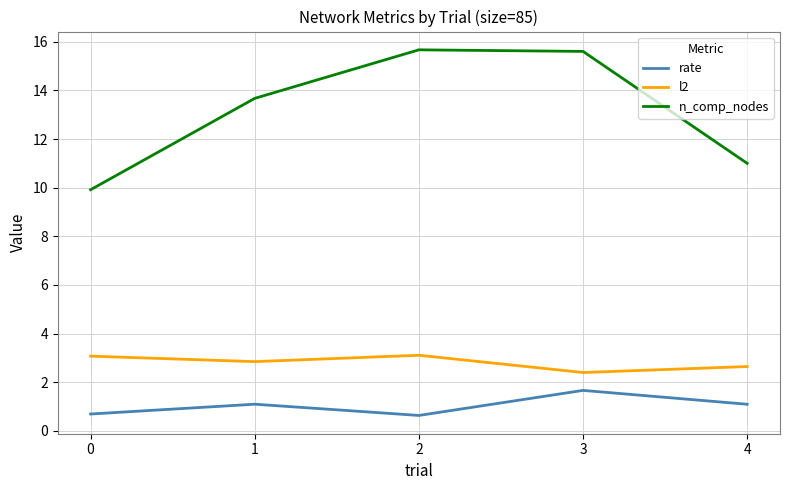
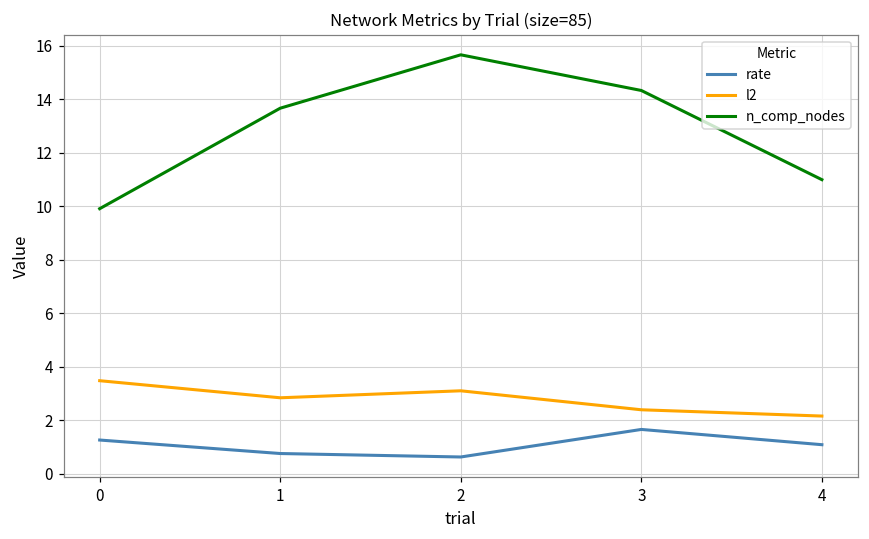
  {
    "rate": {
-     "0": 0.7,
-     "1": 1.1,
+     "0": 1.3,
+     "1": 0.8,
      "2": 0.6,
      "3": 1.7,
      "4": 1.1
    },
    "l2": {
-     "0": 3.1,
+     "0": 3.5,
      "1": 2.8,
      "2": 3.1,
      "3": 2.4,
-     "4": 2.6
+     "4": 2.2
    },
    "n_comp_nodes": {
      "0": 9.9,
      "1": 13.7,
      "2": 15.7,
-     "3": 15.6,
+     "3": 14.3,
      "4": 11.0
    }
  }
